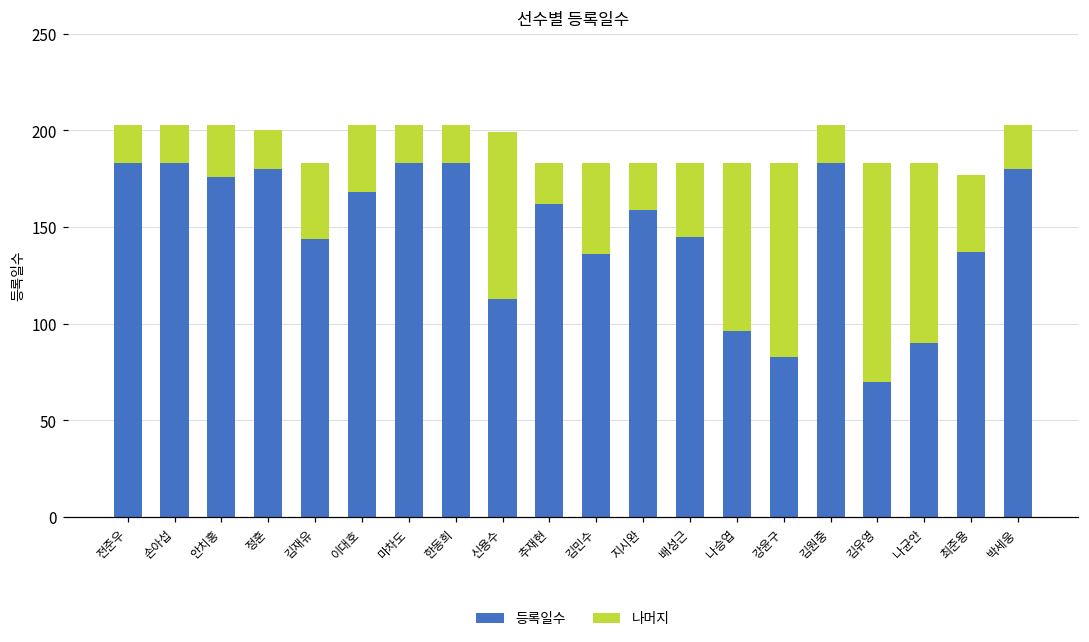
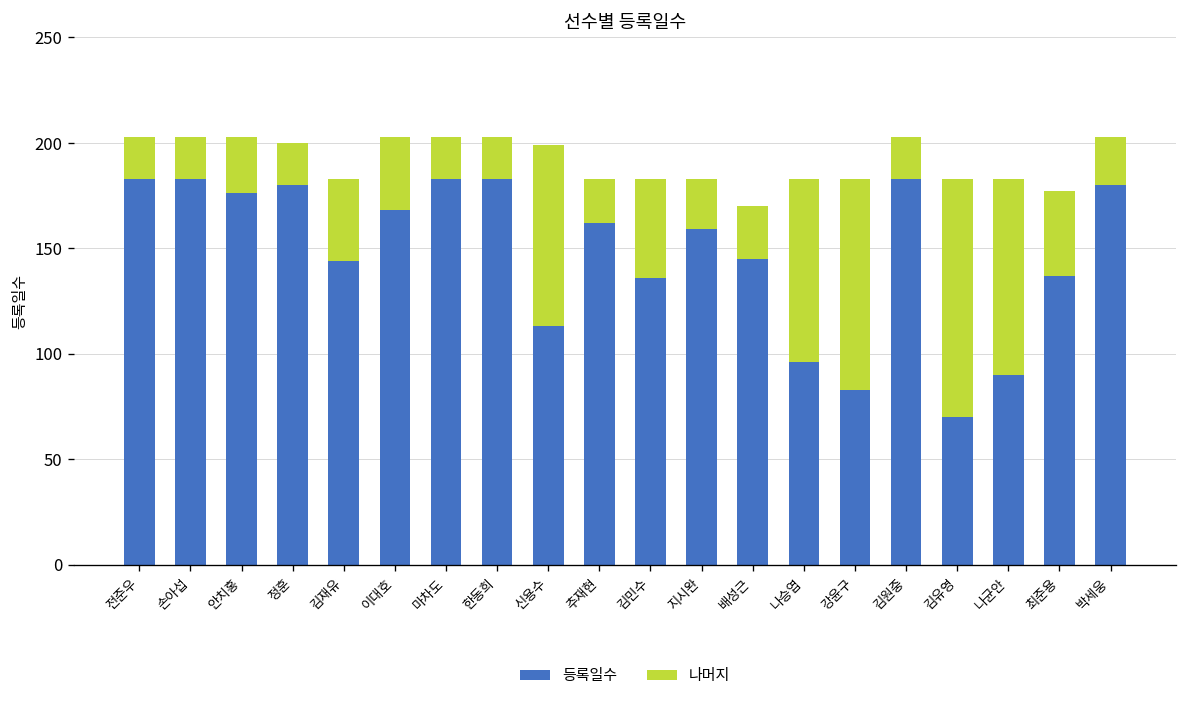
  {
    "등록일수": {
      "전준우": 183,
      "손아섭": 183,
      "안치홍": 176,
      "정훈": 180,
      "김재유": 144,
      "이대호": 168,
      "마차도": 183,
      "한동희": 183,
      "신용수": 113,
      "추재현": 162,
      "김민수": 136,
      "지시완": 159,
      "배성근": 145,
      "나승엽": 96,
      "강윤구": 83,
      "김원중": 183,
      "김유영": 70,
      "나균안": 90,
      "최준용": 137,
      "박세웅": 180
    },
    "나머지": {
      "전준우": 20,
      "손아섭": 20,
      "안치홍": 27,
      "정훈": 20,
      "김재유": 39,
      "이대호": 35,
      "마차도": 20,
      "한동희": 20,
      "신용수": 86,
      "추재현": 21,
      "김민수": 47,
      "지시완": 24,
-     "배성근": 38,
+     "배성근": 25,
      "나승엽": 87,
      "강윤구": 100,
      "김원중": 20,
      "김유영": 113,
      "나균안": 93,
      "최준용": 40,
      "박세웅": 23
    }
  }
